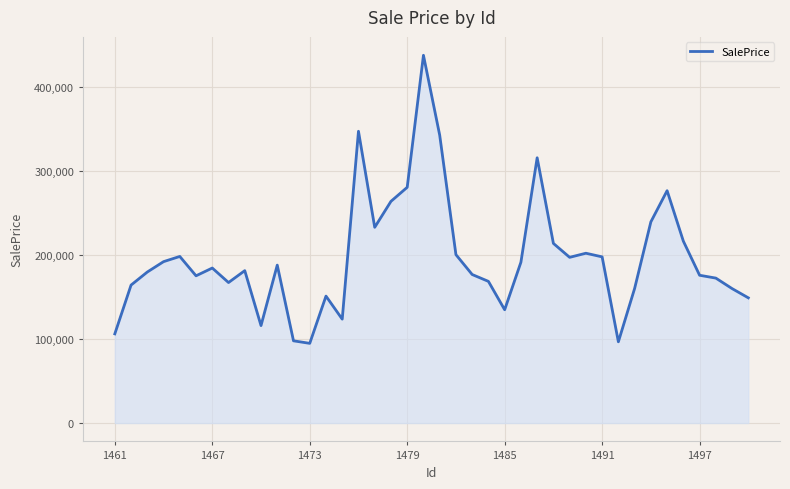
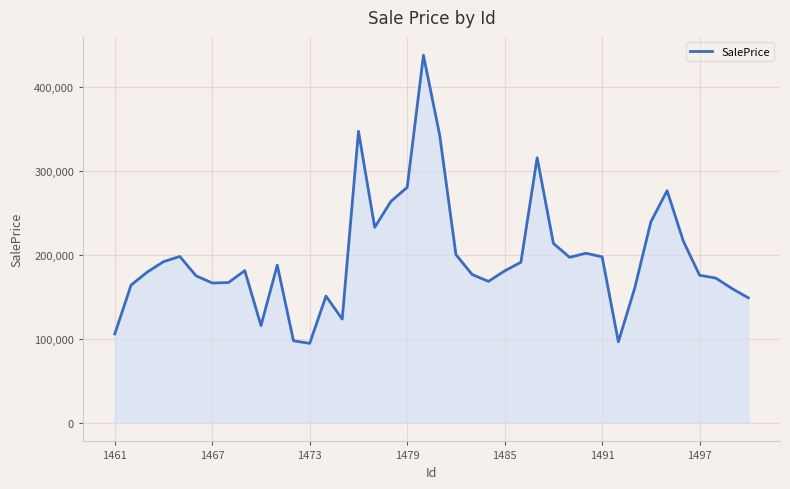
  {
    "1461": "110,000",
-   "1467": "180,000",
+   "1467": "170,000",
    "1473": "90,000",
    "1479": "280,000",
-   "1485": "130,000",
+   "1485": "180,000",
    "1491": "200,000",
    "1497": "180,000"
  }
